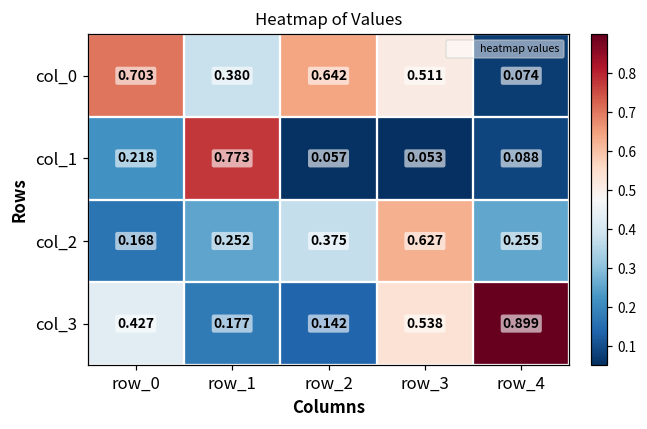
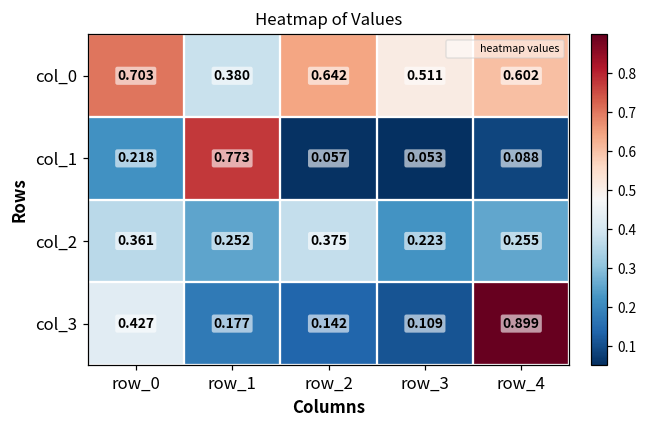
  {
    "col_0": {
-     "row_4": 0.074
+     "row_4": 0.602
    },
    "col_2": {
-     "row_0": 0.168,
-     "row_3": 0.627
+     "row_0": 0.361,
+     "row_3": 0.223
    },
    "col_3": {
-     "row_3": 0.538
+     "row_3": 0.109
    }
  }
